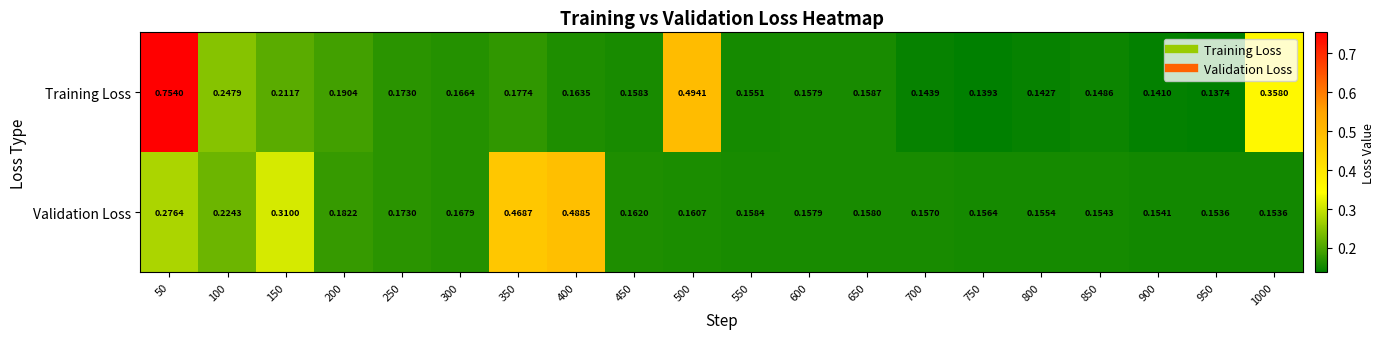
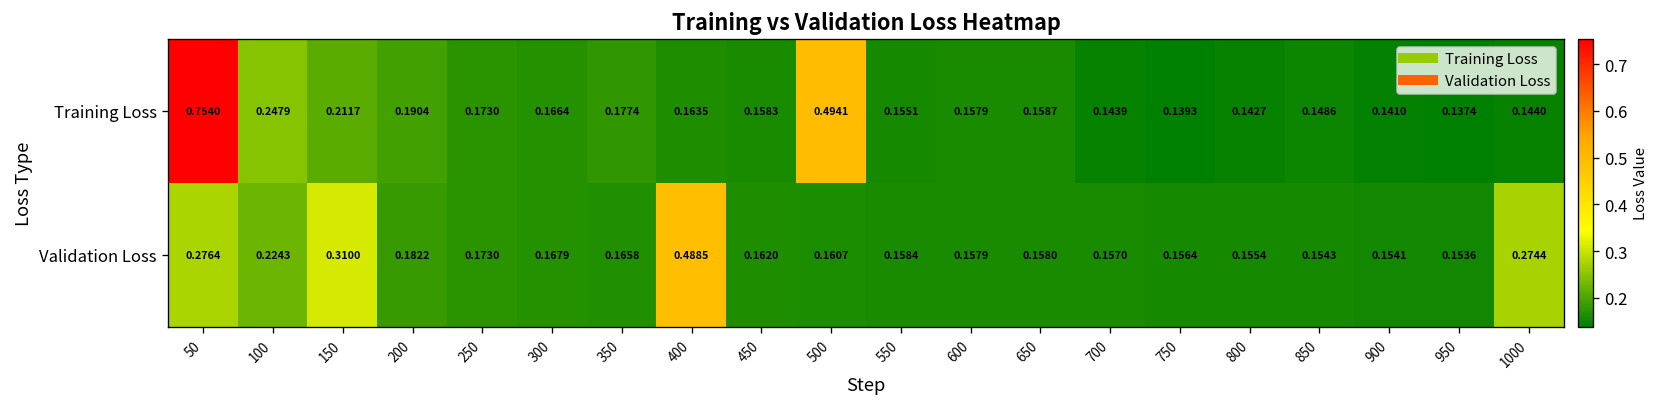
  {
    "Training Loss": {
      "50": 0.7540,
      "100": 0.2479,
      "150": 0.2117,
      "200": 0.1904,
      "250": 0.1730,
      "300": 0.1664,
      "350": 0.1774,
      "400": 0.1635,
      "450": 0.1583,
      "500": 0.4941,
      "550": 0.1551,
      "600": 0.1579,
      "650": 0.1587,
      "700": 0.1439,
      "750": 0.1393,
      "800": 0.1427,
      "850": 0.1486,
      "900": 0.1410,
      "950": 0.1374,
-     "1000": 0.3580
+     "1000": 0.1440
    },
    "Validation Loss": {
      "50": 0.2764,
      "100": 0.2243,
      "150": 0.3100,
      "200": 0.1822,
      "250": 0.1730,
      "300": 0.1679,
-     "350": 0.4687,
+     "350": 0.1658,
      "400": 0.4885,
      "450": 0.1620,
      "500": 0.1607,
      "550": 0.1584,
      "600": 0.1579,
      "650": 0.1580,
      "700": 0.1570,
      "750": 0.1564,
      "800": 0.1554,
      "850": 0.1543,
      "900": 0.1541,
      "950": 0.1536,
-     "1000": 0.1536
+     "1000": 0.2744
    }
  }
